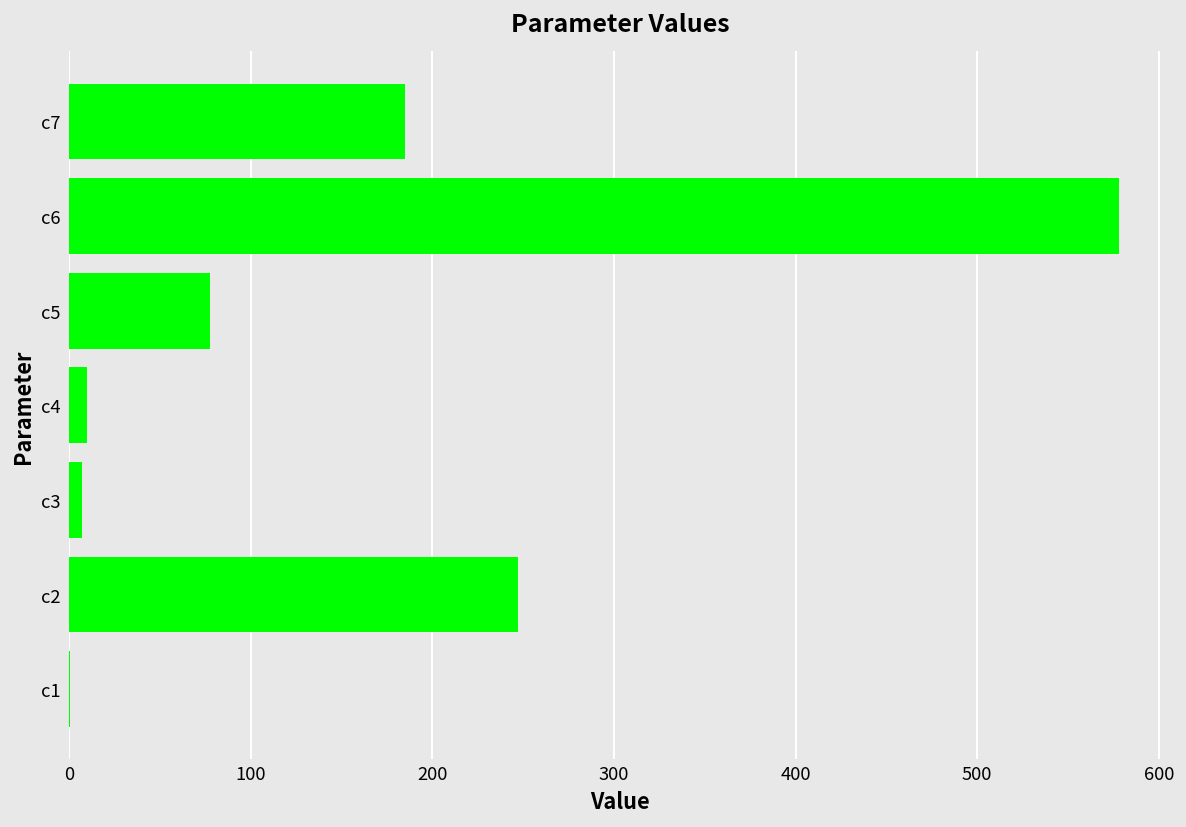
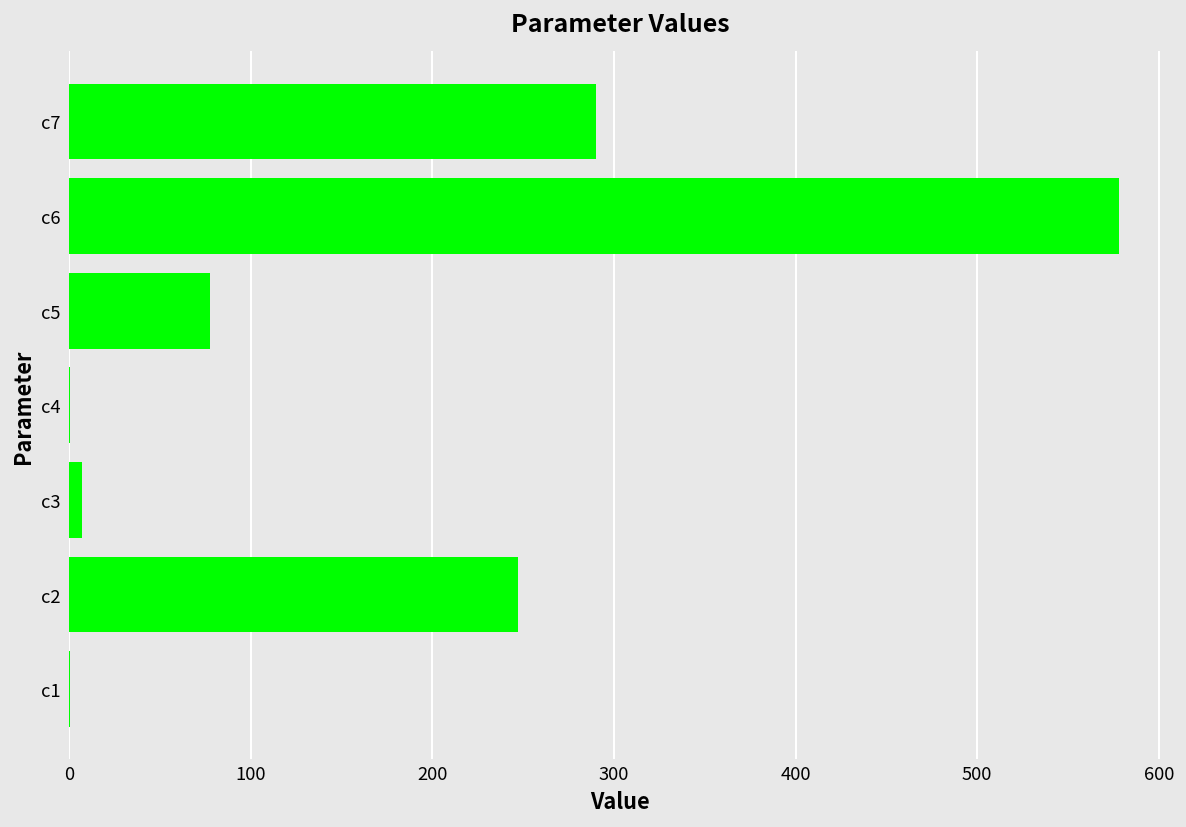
  {
-   "c7": 185,
+   "c7": 290,
    "c6": 578,
    "c5": 78,
-   "c4": 10,
+   "c4": 0,
    "c3": 7,
    "c2": 247
  }
